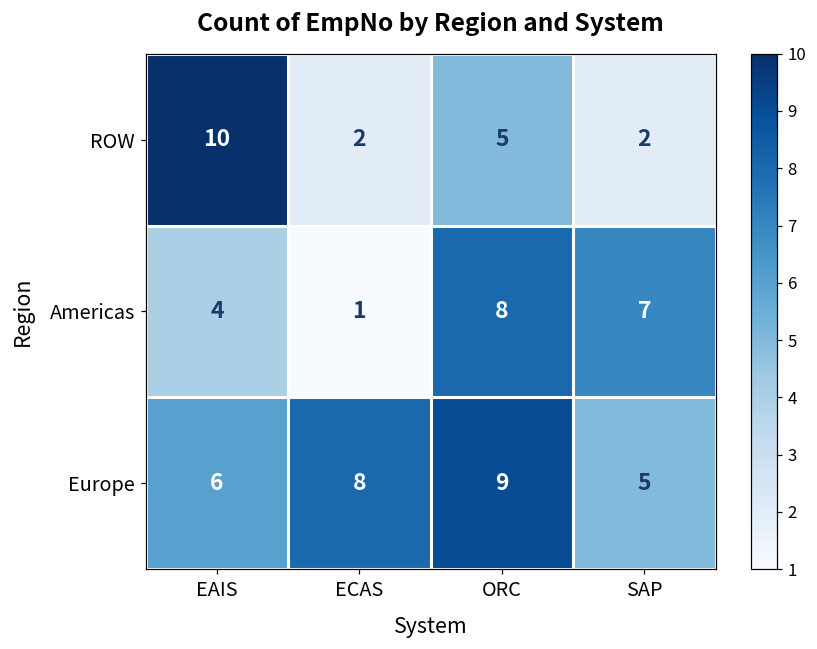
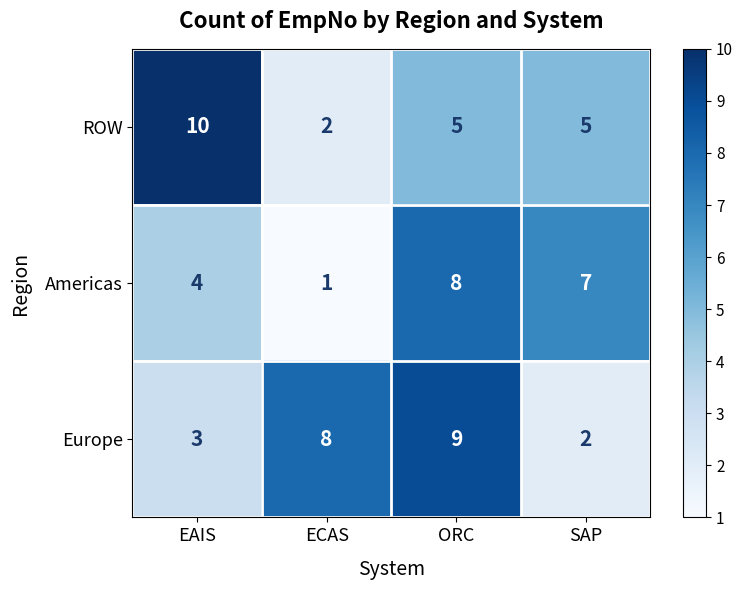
  {
    "ROW": {
      "EAIS": 10,
      "ECAS": 2,
      "ORC": 5,
-     "SAP": 2
+     "SAP": 5
    },
    "Americas": {
      "EAIS": 4,
      "ECAS": 1,
      "ORC": 8,
      "SAP": 7
    },
    "Europe": {
-     "EAIS": 6,
+     "EAIS": 3,
      "ECAS": 8,
      "ORC": 9,
-     "SAP": 5
+     "SAP": 2
    }
  }
